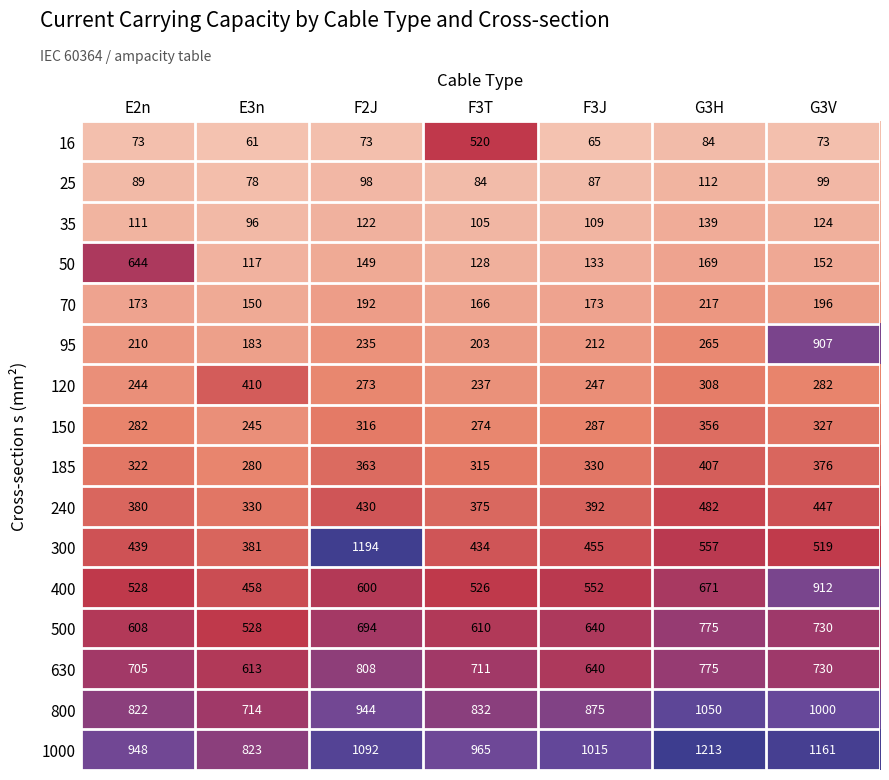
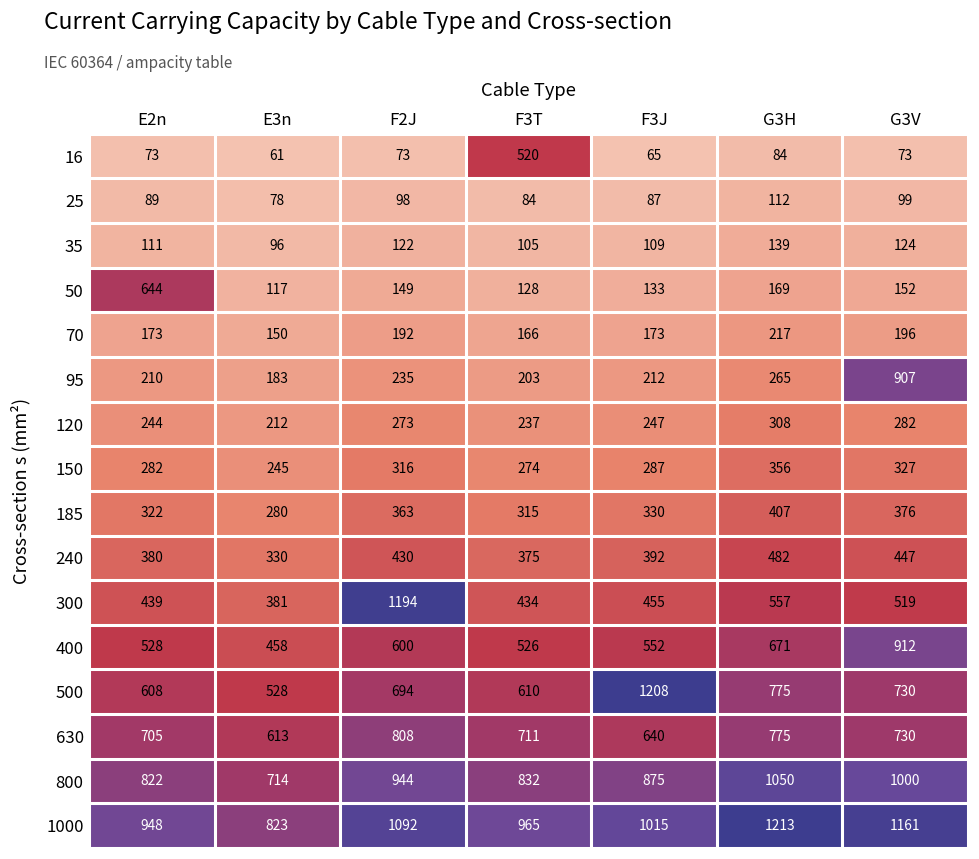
  {
    "16": {
      "E2n": 73,
      "E3n": 61,
      "F2J": 73,
      "F3T": 520,
      "F3J": 65,
      "G3H": 84,
      "G3V": 73
    },
    "25": {
      "E2n": 89,
      "E3n": 78,
      "F2J": 98,
      "F3T": 84,
      "F3J": 87,
      "G3H": 112,
      "G3V": 99
    },
    "35": {
      "E2n": 111,
      "E3n": 96,
      "F2J": 122,
      "F3T": 105,
      "F3J": 109,
      "G3H": 139,
      "G3V": 124
    },
    "50": {
      "E2n": 644,
      "E3n": 117,
      "F2J": 149,
      "F3T": 128,
      "F3J": 133,
      "G3H": 169,
      "G3V": 152
    },
    "70": {
      "E2n": 173,
      "E3n": 150,
      "F2J": 192,
      "F3T": 166,
      "F3J": 173,
      "G3H": 217,
      "G3V": 196
    },
    "95": {
      "E2n": 210,
      "E3n": 183,
      "F2J": 235,
      "F3T": 203,
      "F3J": 212,
      "G3H": 265,
      "G3V": 907
    },
    "120": {
      "E2n": 244,
-     "E3n": 410,
+     "E3n": 212,
      "F2J": 273,
      "F3T": 237,
      "F3J": 247,
      "G3H": 308,
      "G3V": 282
    },
    "150": {
      "E2n": 282,
      "E3n": 245,
      "F2J": 316,
      "F3T": 274,
      "F3J": 287,
      "G3H": 356,
      "G3V": 327
    },
    "185": {
      "E2n": 322,
      "E3n": 280,
      "F2J": 363,
      "F3T": 315,
      "F3J": 330,
      "G3H": 407,
      "G3V": 376
    },
    "240": {
      "E2n": 380,
      "E3n": 330,
      "F2J": 430,
      "F3T": 375,
      "F3J": 392,
      "G3H": 482,
      "G3V": 447
    },
    "300": {
      "E2n": 439,
      "E3n": 381,
      "F2J": 1194,
      "F3T": 434,
      "F3J": 455,
      "G3H": 557,
      "G3V": 519
    },
    "400": {
      "E2n": 528,
      "E3n": 458,
      "F2J": 600,
      "F3T": 526,
      "F3J": 552,
      "G3H": 671,
      "G3V": 912
    },
    "500": {
      "E2n": 608,
      "E3n": 528,
      "F2J": 694,
      "F3T": 610,
-     "F3J": 640,
+     "F3J": 1208,
      "G3H": 775,
      "G3V": 730
    },
    "630": {
      "E2n": 705,
      "E3n": 613,
      "F2J": 808,
      "F3T": 711,
      "F3J": 640,
      "G3H": 775,
      "G3V": 730
    },
    "800": {
      "E2n": 822,
      "E3n": 714,
      "F2J": 944,
      "F3T": 832,
      "F3J": 875,
      "G3H": 1050,
      "G3V": 1000
    },
    "1000": {
      "E2n": 948,
      "E3n": 823,
      "F2J": 1092,
      "F3T": 965,
      "F3J": 1015,
      "G3H": 1213,
      "G3V": 1161
    }
  }
